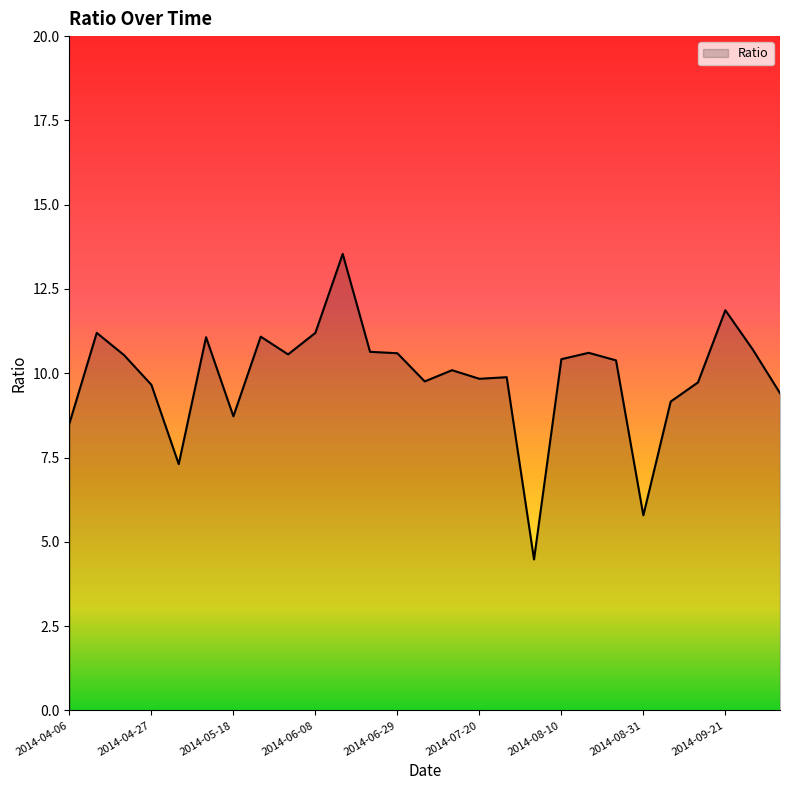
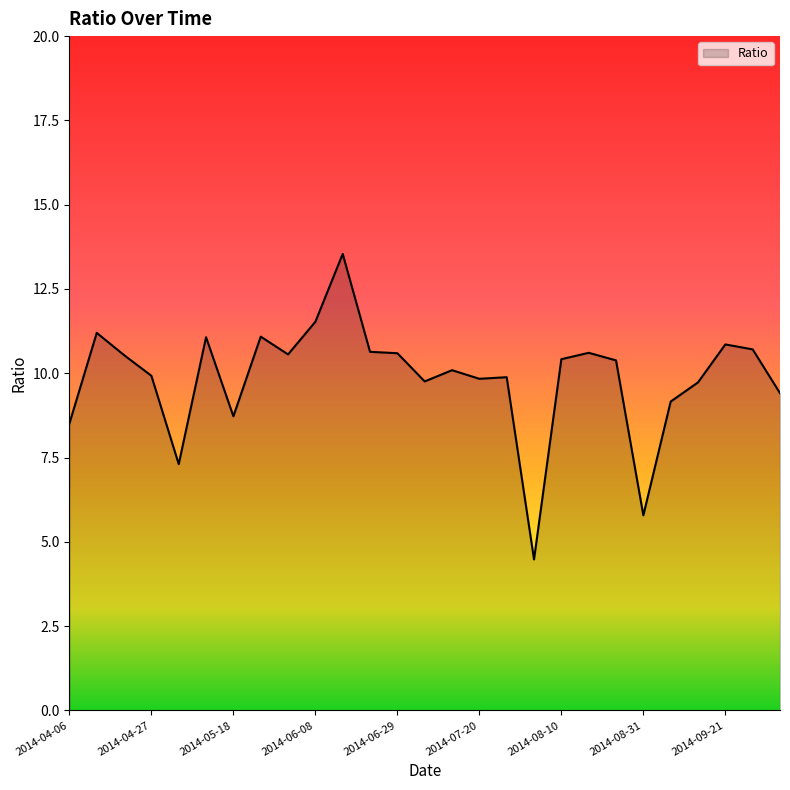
  {
    "2014-04-06": 8.5,
-   "2014-04-27": 9.7,
+   "2014-04-27": 9.9,
    "2014-05-18": 8.7,
-   "2014-06-08": 11.2,
+   "2014-06-08": 11.5,
    "2014-06-29": 10.6,
    "2014-07-20": 9.8,
    "2014-08-10": 10.4,
    "2014-08-31": 5.8,
-   "2014-09-21": 11.9
+   "2014-09-21": 10.9
  }
